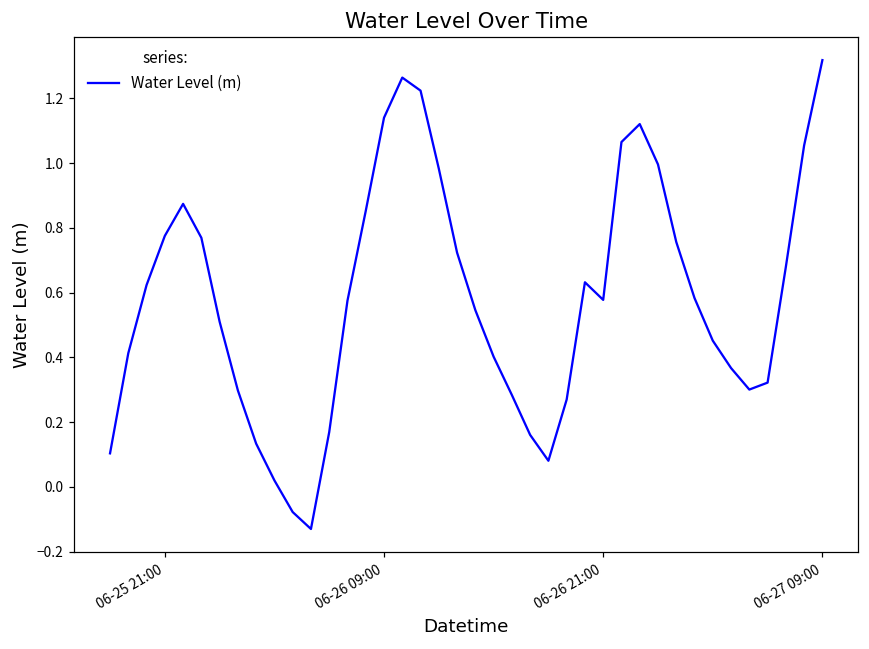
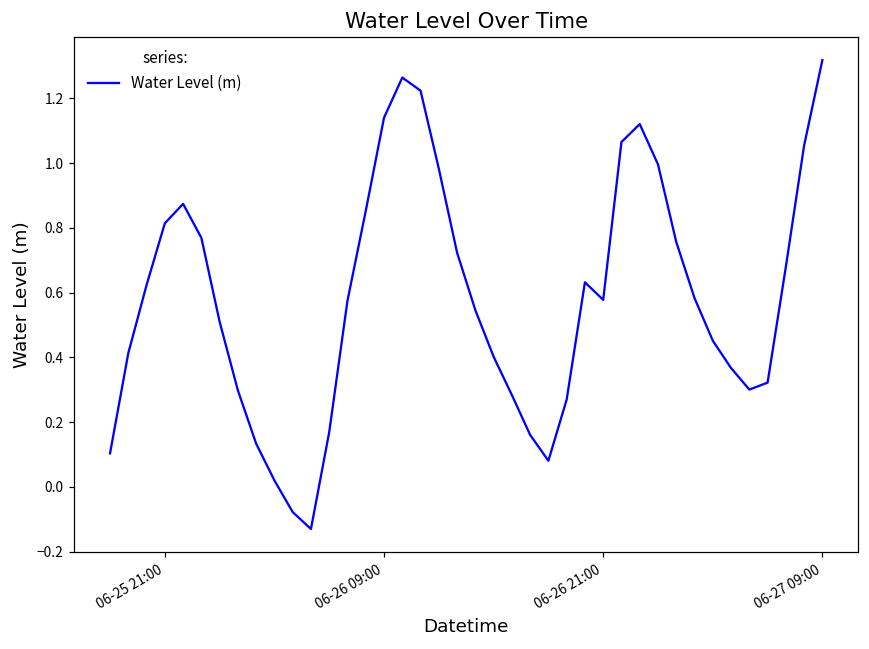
  {
-   "06-25 21:00": 0.78,
+   "06-25 21:00": 0.81,
    "06-26 09:00": 1.14,
    "06-26 21:00": 0.58,
    "06-27 09:00": 1.32
  }
